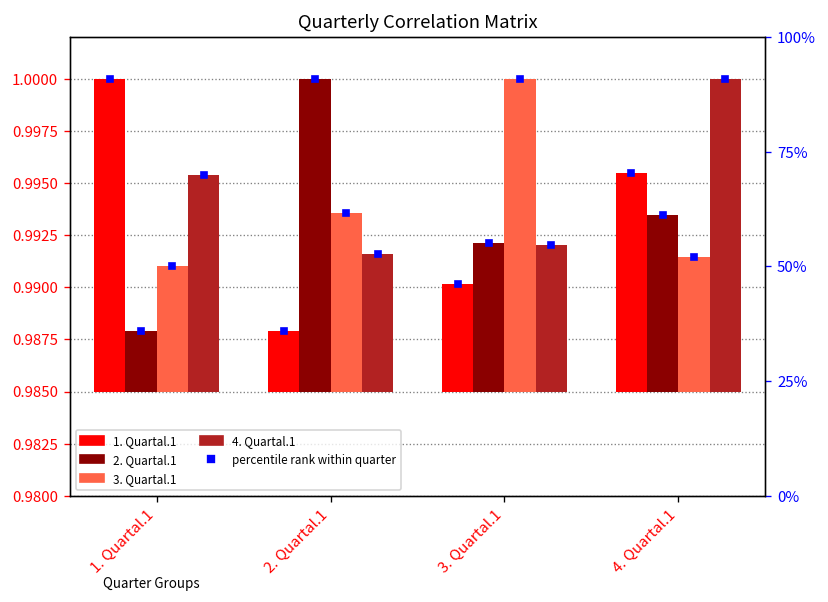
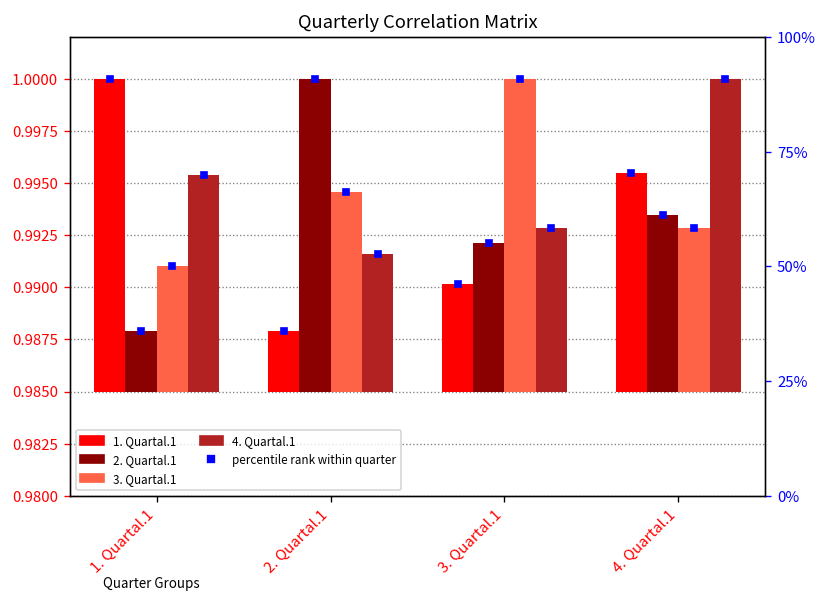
  {
    "1. Quartal.1": {
      "1. Quartal.1": 1.0000,
      "2. Quartal.1": 0.9879,
      "3. Quartal.1": 0.9901,
      "4. Quartal.1": 0.9955
    },
    "2. Quartal.1": {
      "1. Quartal.1": 0.9879,
      "2. Quartal.1": 1.0000,
      "3. Quartal.1": 0.9921,
      "4. Quartal.1": 0.9934
    },
    "3. Quartal.1": {
      "1. Quartal.1": 0.9910,
-     "2. Quartal.1": 0.9936,
+     "2. Quartal.1": 0.9946,
      "3. Quartal.1": 1.0000,
-     "4. Quartal.1": 0.9914
+     "4. Quartal.1": 0.9928
    },
    "4. Quartal.1": {
      "1. Quartal.1": 0.9954,
      "2. Quartal.1": 0.9916,
-     "3. Quartal.1": 0.9920,
+     "3. Quartal.1": 0.9928,
      "4. Quartal.1": 1.0000
    }
  }
